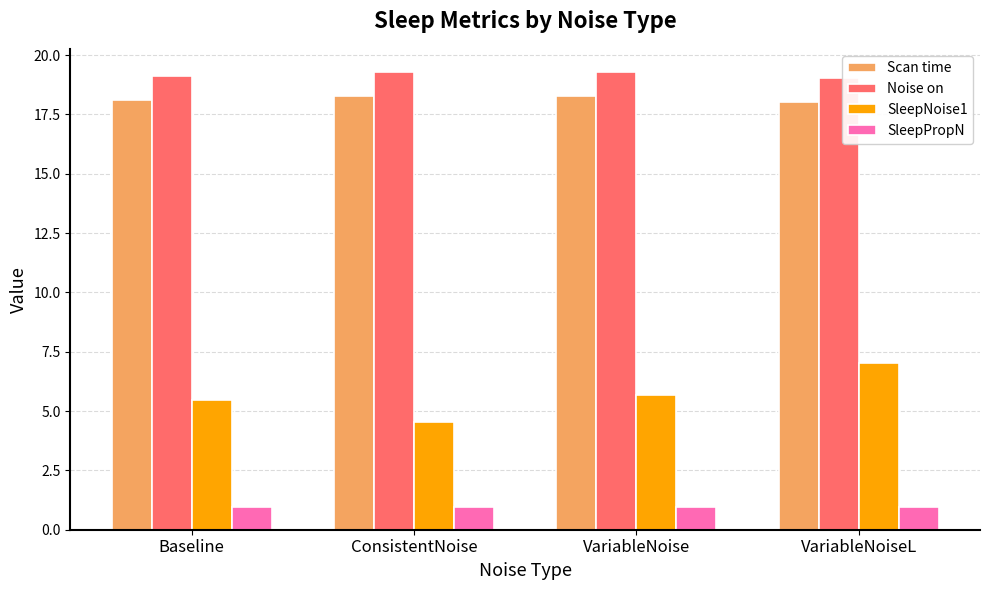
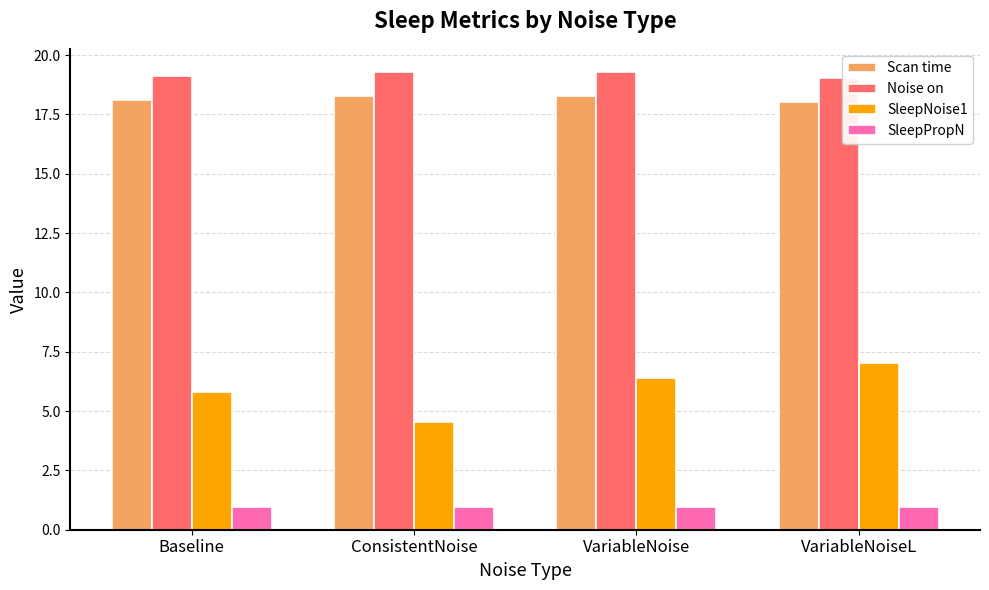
  {
    "SleepNoise1": {
-     "Baseline": 5.5,
+     "Baseline": 5.8,
      "ConsistentNoise": 4.5,
-     "VariableNoise": 5.7,
+     "VariableNoise": 6.4,
      "VariableNoiseL": 7.0
    },
    "SleepPropN": {
      "Baseline": 1.0,
      "ConsistentNoise": 1.0,
      "VariableNoise": 0.9,
      "VariableNoiseL": 1.0
    }
  }
